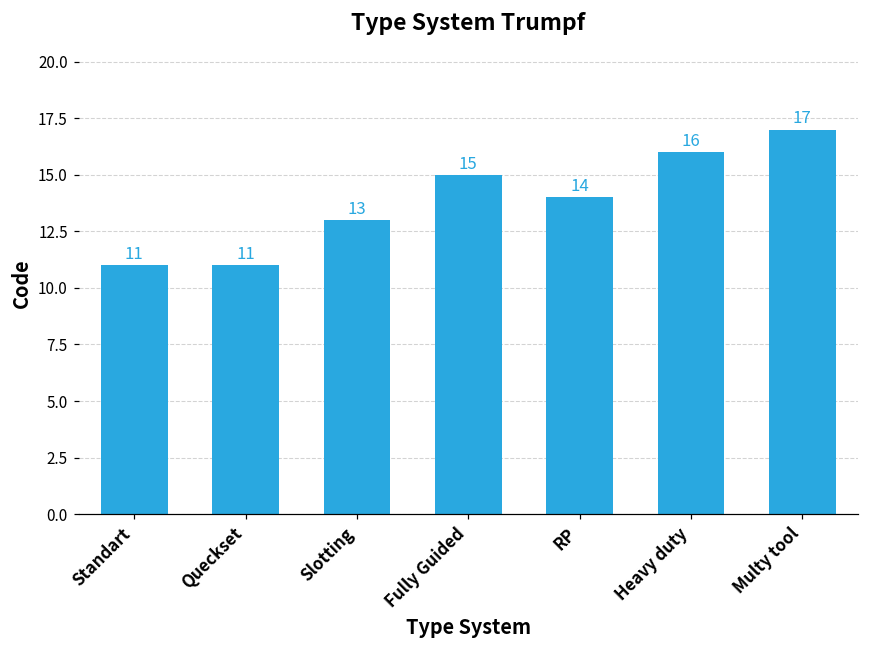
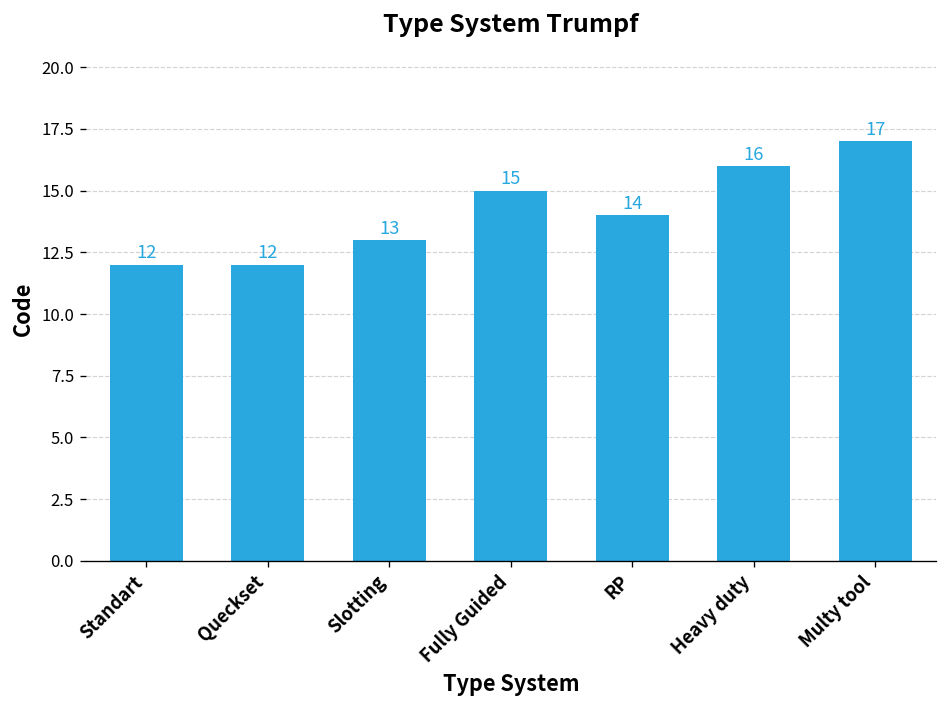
  {
-   "Standart": 11,
-   "Queckset": 11,
+   "Standart": 12,
+   "Queckset": 12,
    "Slotting": 13,
    "Fully Guided": 15,
    "RP": 14,
    "Heavy duty": 16,
    "Multy tool": 17
  }
